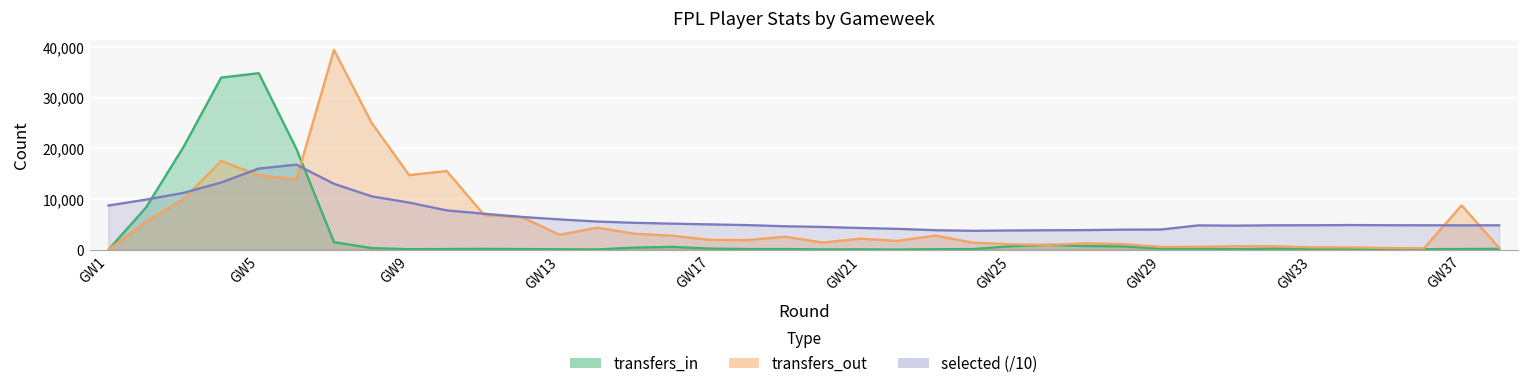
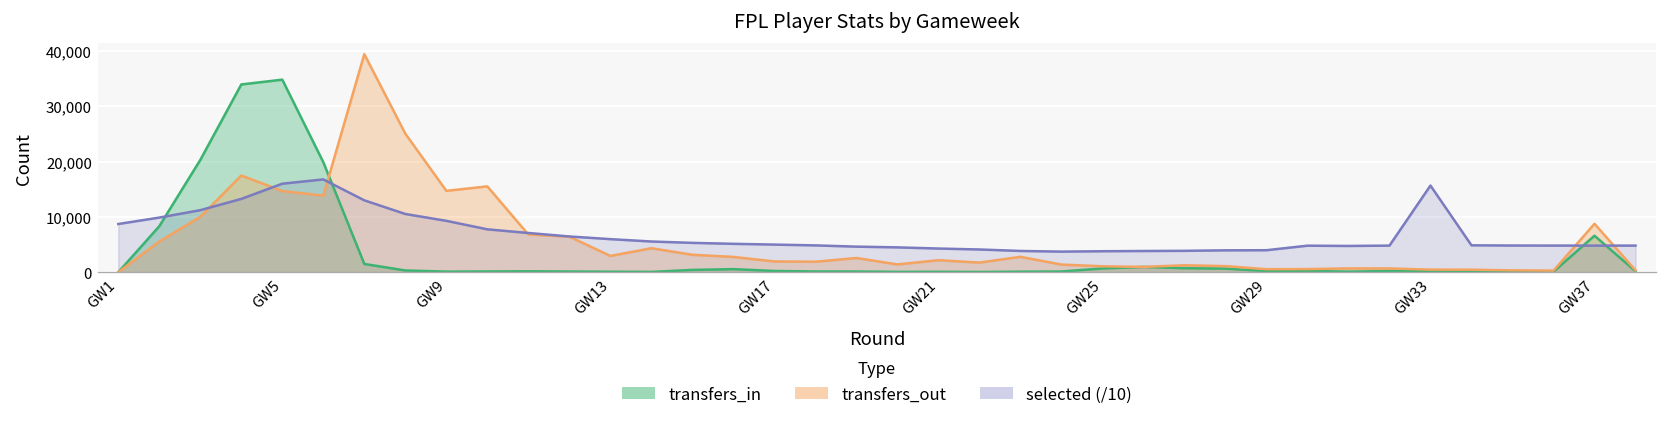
  {
    "transfers_in": {
      "GW5": "35,000",
      "GW9": "0",
      "GW13": "0",
      "GW17": "0",
      "GW21": "0",
-     "GW37": "0"
+     "GW37": "7,000"
    },
    "transfers_out": {
      "GW5": "15,000",
      "GW9": "15,000",
      "GW13": "3,000",
      "GW17": "2,000",
      "GW21": "2,000",
      "GW37": "9,000"
    },
    "selected (/10)": {
      "GW1": "9,000",
      "GW5": "16,000",
      "GW9": "9,000",
      "GW13": "6,000",
      "GW17": "5,000",
      "GW21": "4,000",
      "GW25": "4,000",
      "GW29": "4,000",
-     "GW33": "5,000",
+     "GW33": "16,000",
      "GW37": "5,000"
    }
  }
